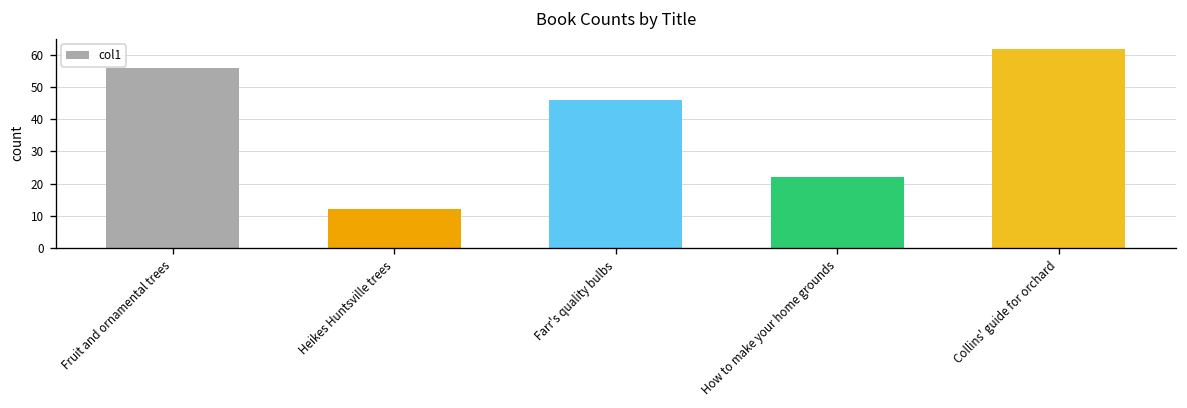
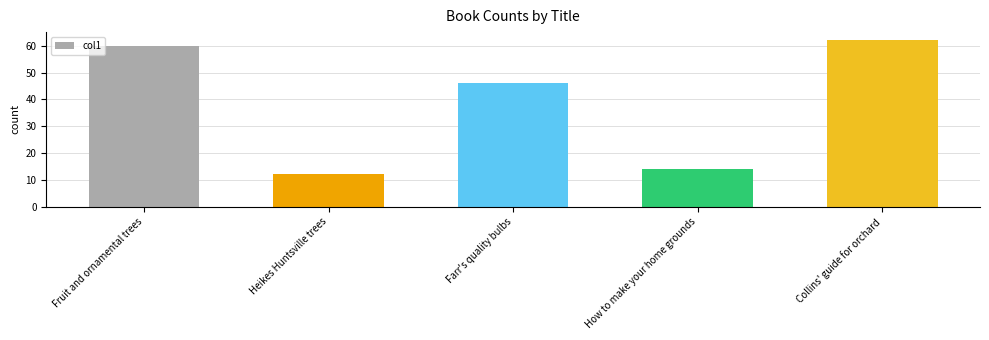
  {
-   "Fruit and ornamental trees": 56,
+   "Fruit and ornamental trees": 60,
    "Heikes Huntsville trees": 12,
    "Farr's quality bulbs": 46,
-   "How to make your home grounds": 22,
+   "How to make your home grounds": 14,
    "Collins' guide for orchard": 62
  }
